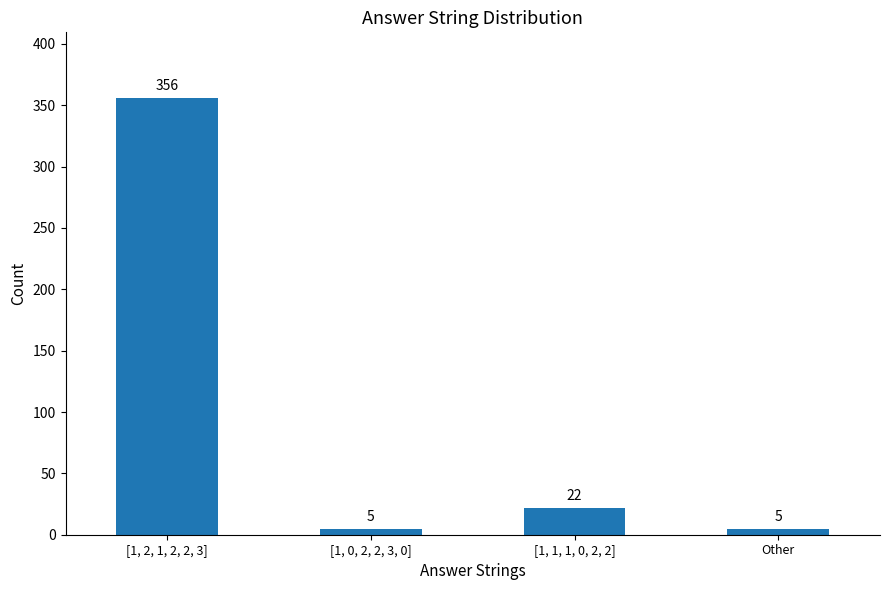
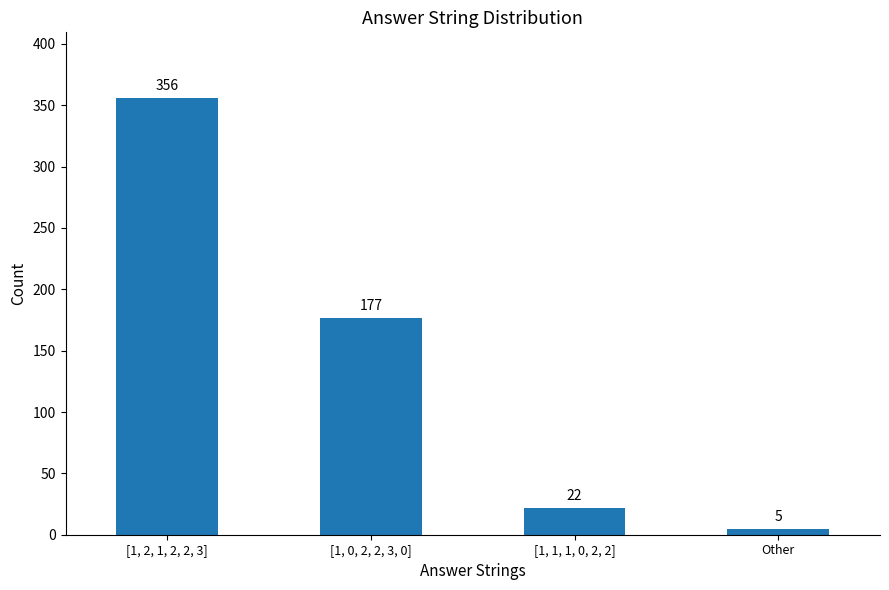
  {
    "[1, 2, 1, 2, 2, 3]": 356,
-   "[1, 0, 2, 2, 3, 0]": 5,
+   "[1, 0, 2, 2, 3, 0]": 177,
    "[1, 1, 1, 0, 2, 2]": 22,
    "Other": 5
  }
